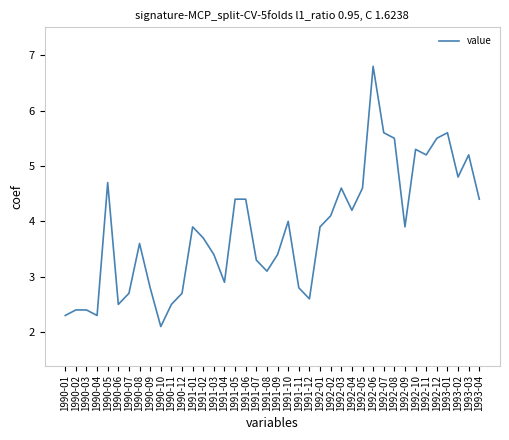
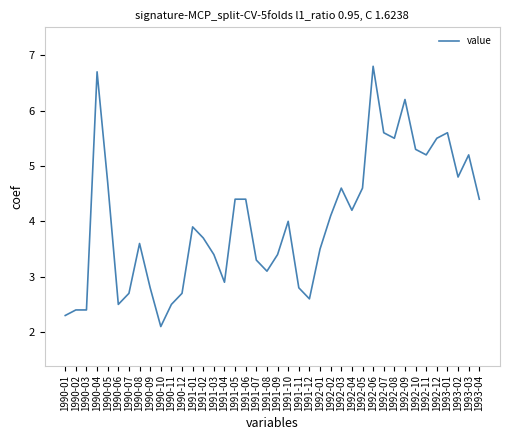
  {
    "1990-01": 2.3,
    "1990-02": 2.4,
    "1990-03": 2.4,
-   "1990-04": 2.3,
+   "1990-04": 6.7,
    "1990-05": 4.7,
    "1990-06": 2.5,
    "1990-07": 2.7,
    "1990-08": 3.6,
    "1990-09": 2.8,
    "1990-10": 2.1,
    "1990-11": 2.5,
    "1990-12": 2.7,
    "1991-01": 3.9,
    "1991-02": 3.7,
    "1991-03": 3.4,
    "1991-04": 2.9,
    "1991-05": 4.4,
    "1991-06": 4.4,
    "1991-07": 3.3,
    "1991-08": 3.1,
    "1991-09": 3.4,
    "1991-10": 4.0,
    "1991-11": 2.8,
    "1991-12": 2.6,
-   "1992-01": 3.9,
+   "1992-01": 3.5,
    "1992-02": 4.1,
    "1992-03": 4.6,
    "1992-04": 4.2,
    "1992-05": 4.6,
    "1992-06": 6.8,
    "1992-07": 5.6,
    "1992-08": 5.5,
-   "1992-09": 3.9,
+   "1992-09": 6.2,
    "1992-10": 5.3,
    "1992-11": 5.2,
    "1992-12": 5.5,
    "1993-01": 5.6,
    "1993-02": 4.8,
    "1993-03": 5.2,
    "1993-04": 4.4
  }
